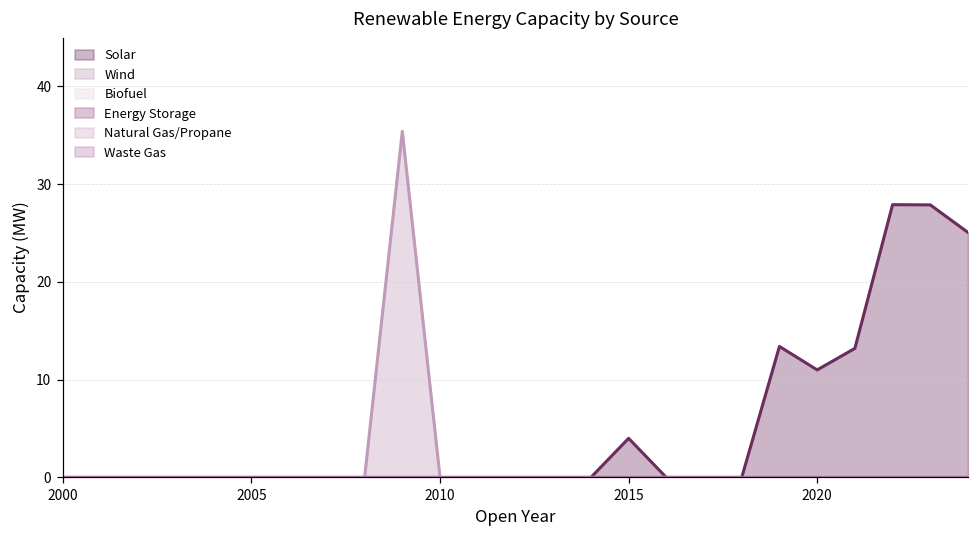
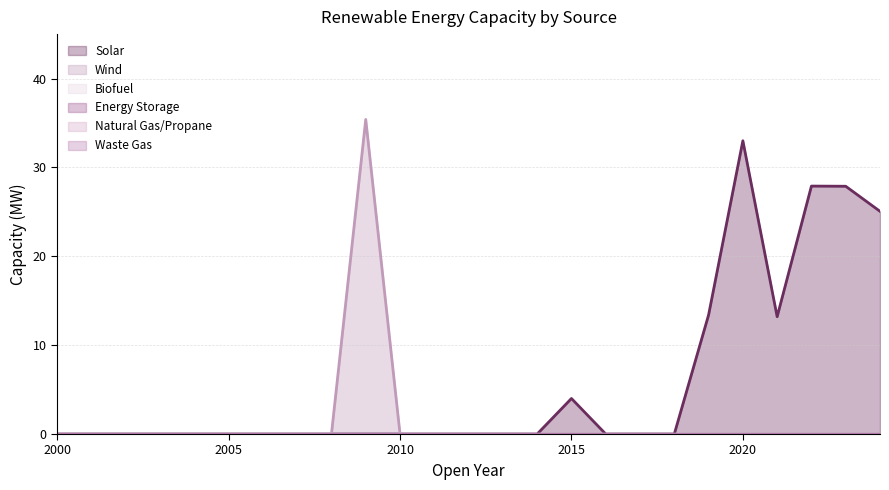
  {
    "Solar": {
      "2015": 4,
-     "2020": 11
+     "2020": 33
    }
  }
